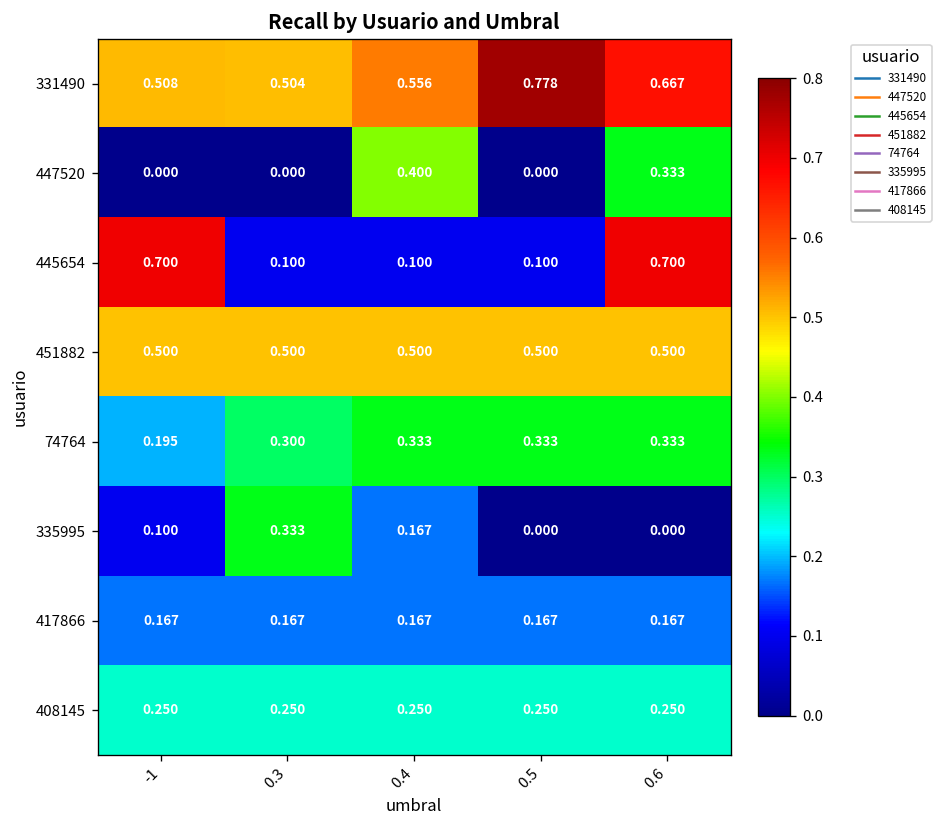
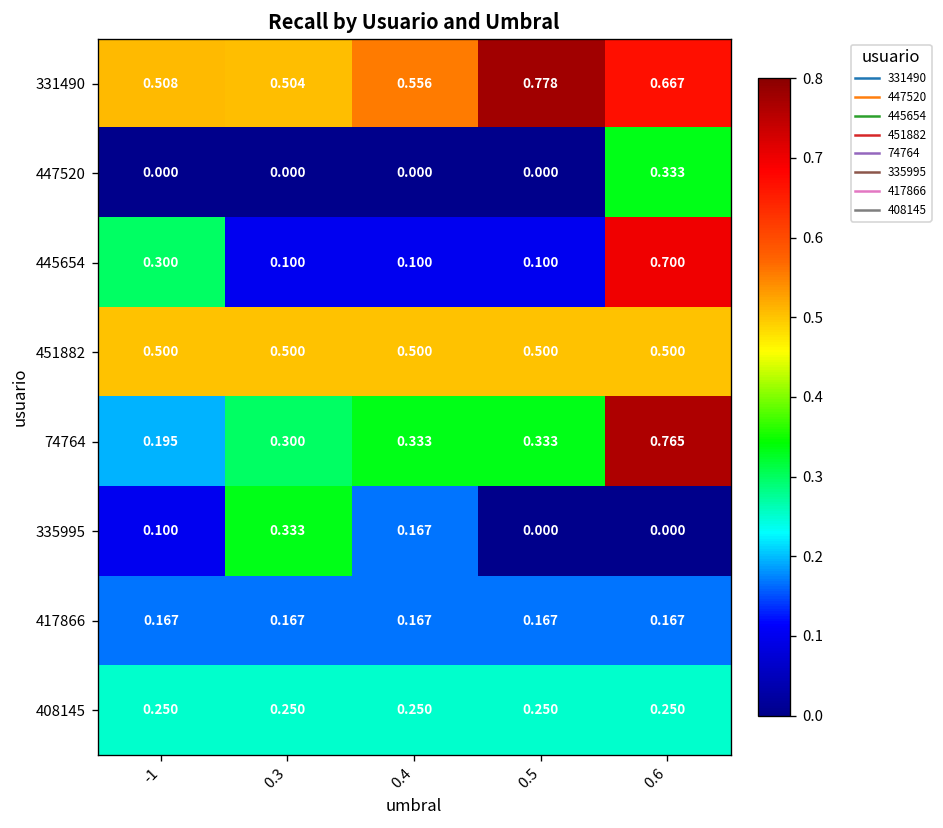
  {
    "331490": {
      "-1": 0.508,
      "0.3": 0.504,
      "0.4": 0.556,
      "0.5": 0.778,
      "0.6": 0.667
    },
    "447520": {
      "-1": 0.000,
      "0.3": 0.000,
-     "0.4": 0.400,
+     "0.4": 0.000,
      "0.5": 0.000,
      "0.6": 0.333
    },
    "445654": {
-     "-1": 0.700,
+     "-1": 0.300,
      "0.3": 0.100,
      "0.4": 0.100,
      "0.5": 0.100,
      "0.6": 0.700
    },
    "451882": {
      "-1": 0.500,
      "0.3": 0.500,
      "0.4": 0.500,
      "0.5": 0.500,
      "0.6": 0.500
    },
    "74764": {
      "-1": 0.195,
      "0.3": 0.300,
      "0.4": 0.333,
      "0.5": 0.333,
-     "0.6": 0.333
+     "0.6": 0.765
    },
    "335995": {
      "-1": 0.100,
      "0.3": 0.333,
      "0.4": 0.167,
      "0.5": 0.000,
      "0.6": 0.000
    },
    "417866": {
      "-1": 0.167,
      "0.3": 0.167,
      "0.4": 0.167,
      "0.5": 0.167,
      "0.6": 0.167
    },
    "408145": {
      "-1": 0.250,
      "0.3": 0.250,
      "0.4": 0.250,
      "0.5": 0.250,
      "0.6": 0.250
    }
  }
